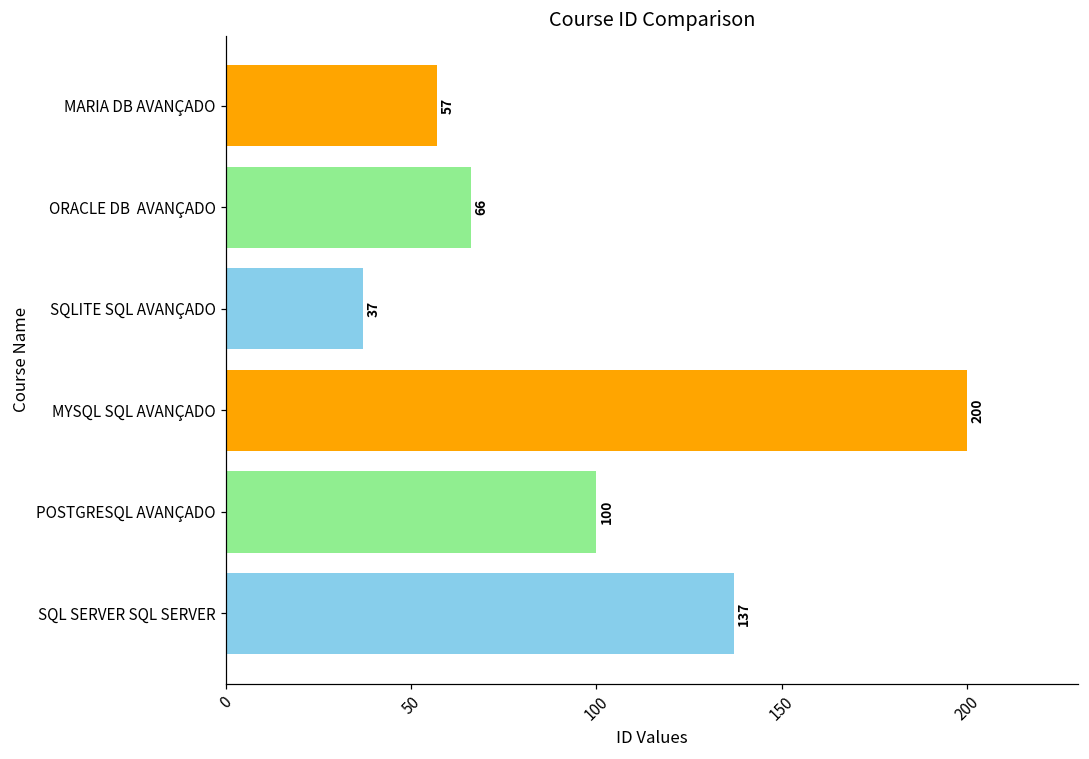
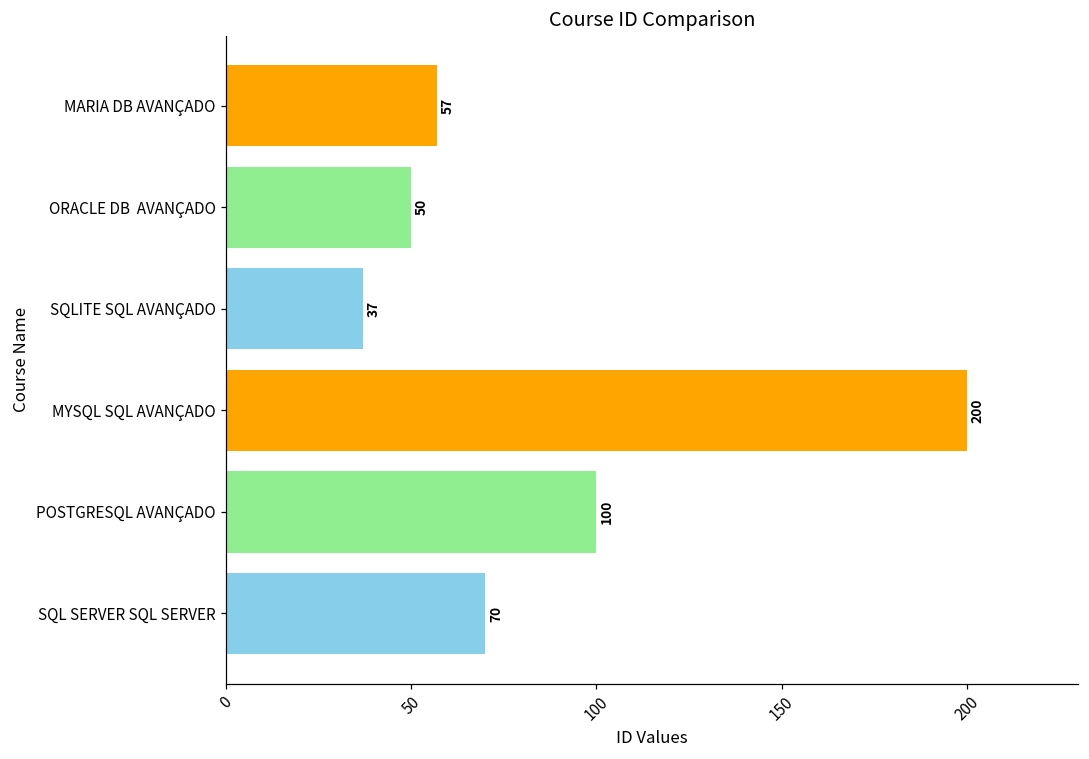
  {
    "MARIA DB AVANÇADO": 57,
-   "ORACLE DB AVANÇADO": 66,
+   "ORACLE DB AVANÇADO": 50,
    "SQLITE SQL AVANÇADO": 37,
    "MYSQL SQL AVANÇADO": 200,
    "POSTGRESQL AVANÇADO": 100,
-   "SQL SERVER SQL SERVER": 137
+   "SQL SERVER SQL SERVER": 70
  }
